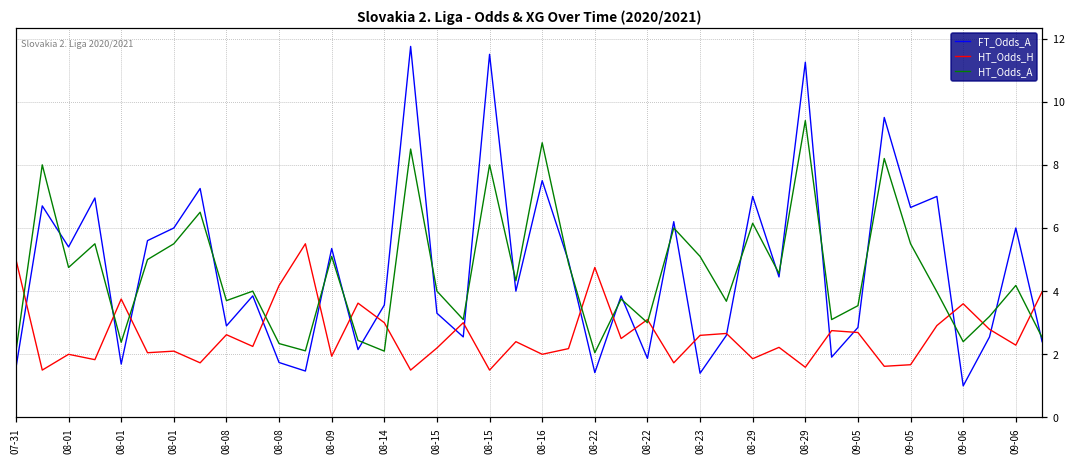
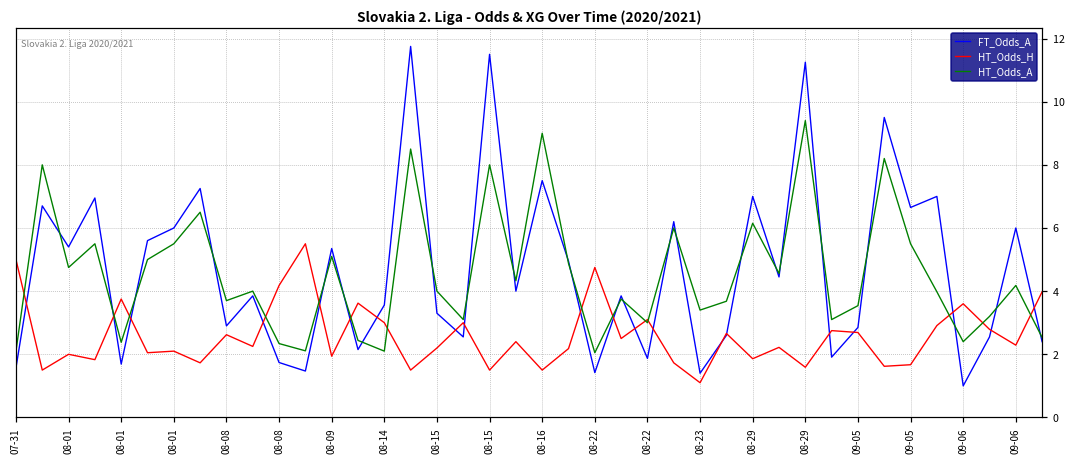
  {
    "FT_Odds_A": {
      "07-31": 1.6,
      "08-09": 5.4,
      "08-14": 3.6,
      "08-16": 7.5,
      "08-23": 1.4
    },
    "HT_Odds_H": {
      "07-31": 5.0,
      "08-09": 1.9,
      "08-14": 3.0,
-     "08-16": 2.0,
-     "08-23": 2.6
+     "08-16": 1.5,
+     "08-23": 1.1
    },
    "HT_Odds_A": {
      "07-31": 2.1,
      "08-09": 5.1,
      "08-14": 2.1,
-     "08-16": 8.7,
-     "08-23": 5.1
+     "08-16": 9.0,
+     "08-23": 3.4
    }
  }
